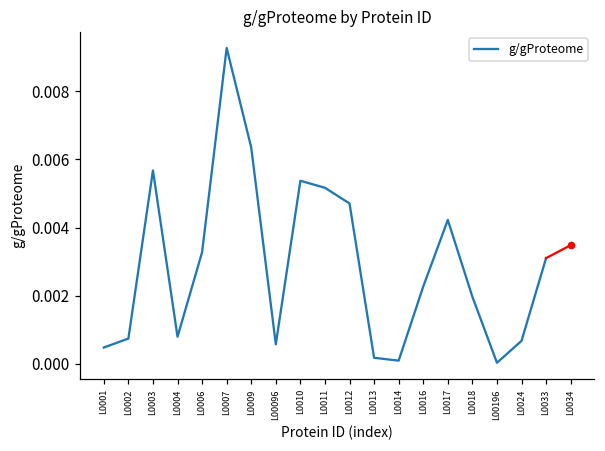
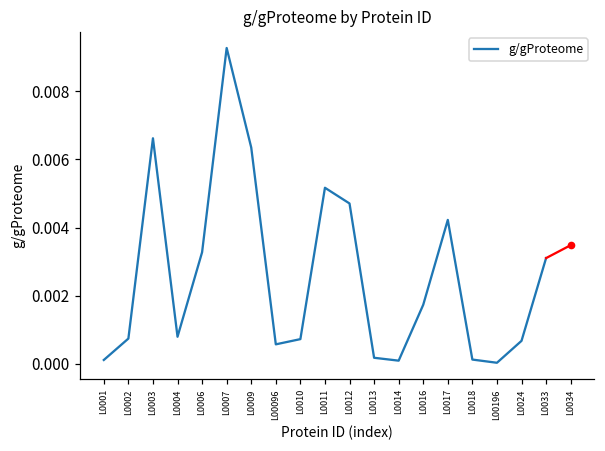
  {
    "g/gProteome": {
-     "L0001": 0.0005,
+     "L0001": 0.0001,
      "L0002": 0.0007,
-     "L0003": 0.0057,
+     "L0003": 0.0066,
      "L0004": 0.0008,
      "L0006": 0.0033,
      "L0007": 0.0093,
      "L0009": 0.0063,
      "L00096": 0.0006,
-     "L0010": 0.0054,
+     "L0010": 0.0007,
      "L0011": 0.0052,
      "L0012": 0.0047,
      "L0013": 0.0002,
      "L0014": 0.0001,
-     "L0016": 0.0023,
+     "L0016": 0.0017,
      "L0017": 0.0042,
-     "L0018": 0.0020,
+     "L0018": 0.0001,
      "L00196": 0.0000,
      "L0024": 0.0007
    }
  }
